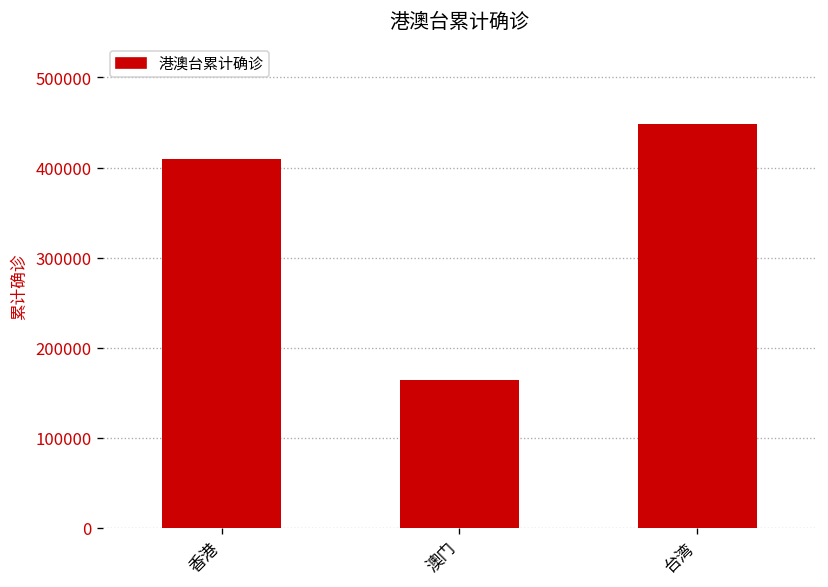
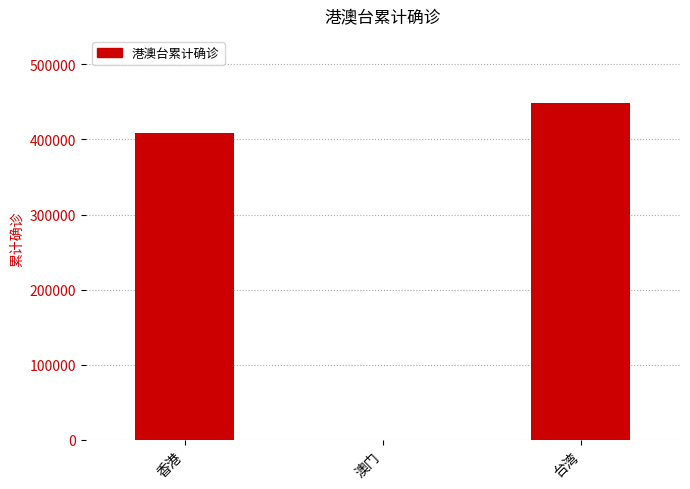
  {
    "香港": 410000,
-   "澳门": 160000,
+   "澳门": 0,
    "台湾": 450000
  }
